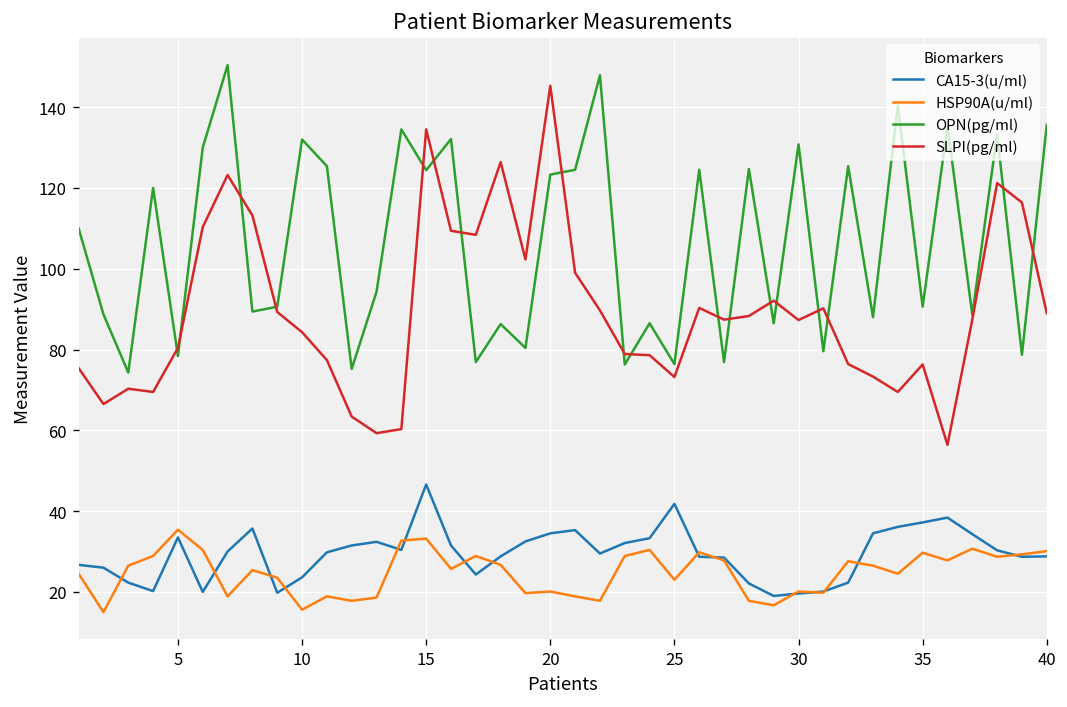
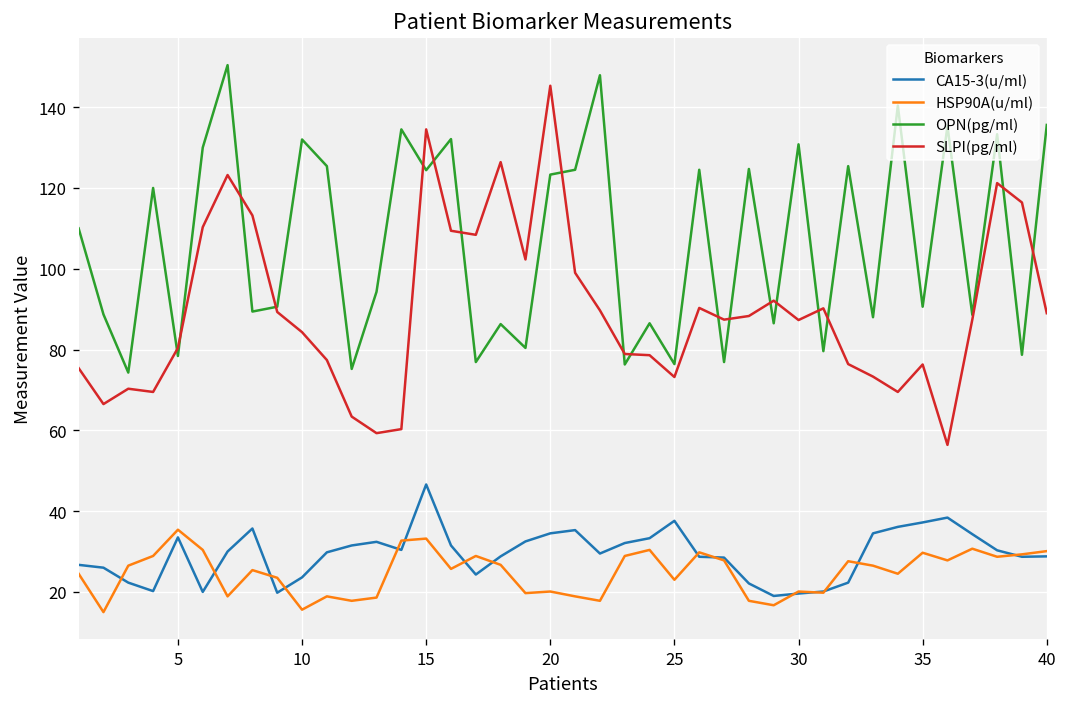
  {
    "CA15-3(u/ml)": {
      "5": 34,
      "10": 24,
      "15": 47,
      "20": 35,
-     "25": 42,
+     "25": 38,
      "35": 37,
      "40": 29
    },
    "HSP90A(u/ml)": {
      "5": 35,
      "10": 16,
      "15": 33,
      "20": 20,
      "25": 23,
      "35": 30,
      "40": 30
    },
    "OPN(pg/ml)": {
      "5": 78,
      "10": 132,
      "15": 124,
      "20": 123,
      "25": 76,
      "30": 131,
      "35": 91,
      "40": 136
    },
    "SLPI(pg/ml)": {
      "5": 80,
      "10": 84,
      "15": 135,
      "20": 145,
      "25": 73,
      "30": 87,
      "35": 76,
      "40": 89
    }
  }
